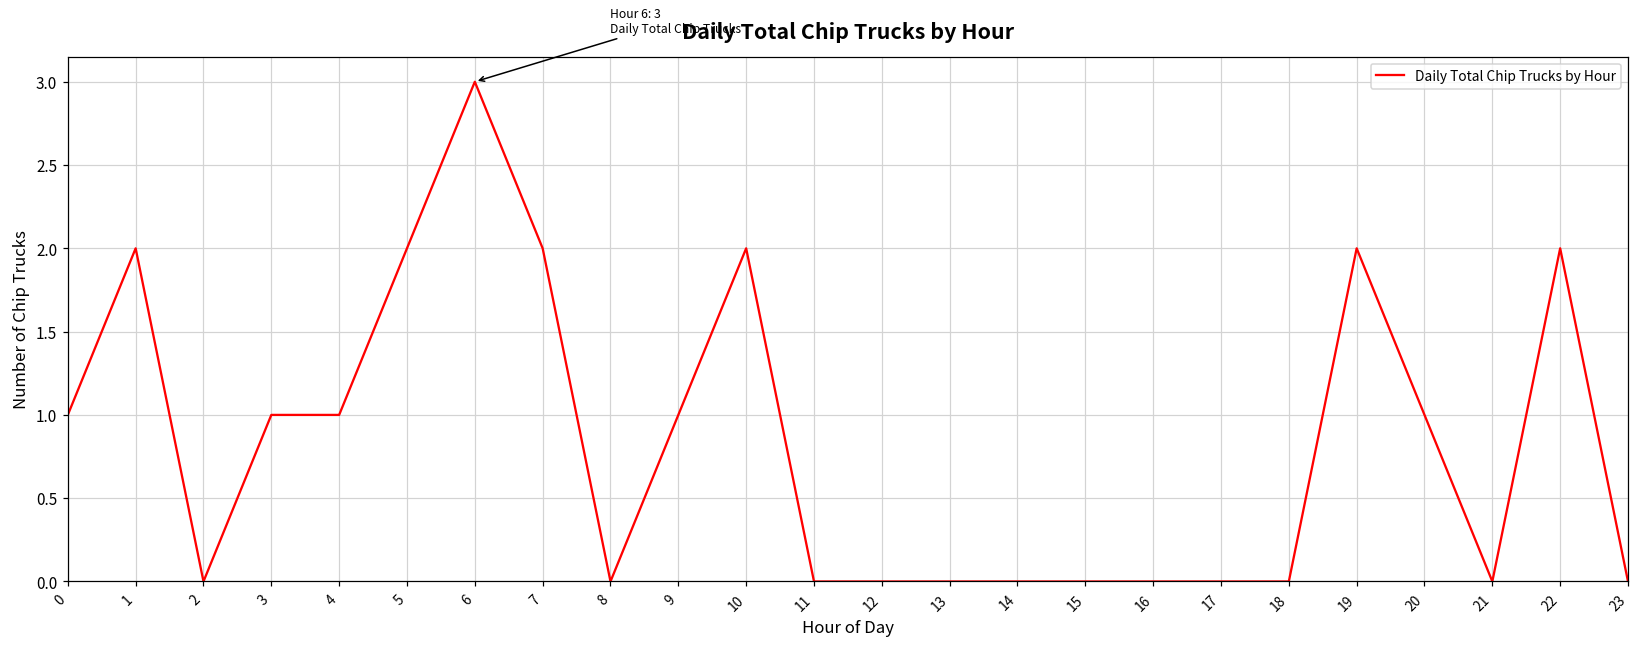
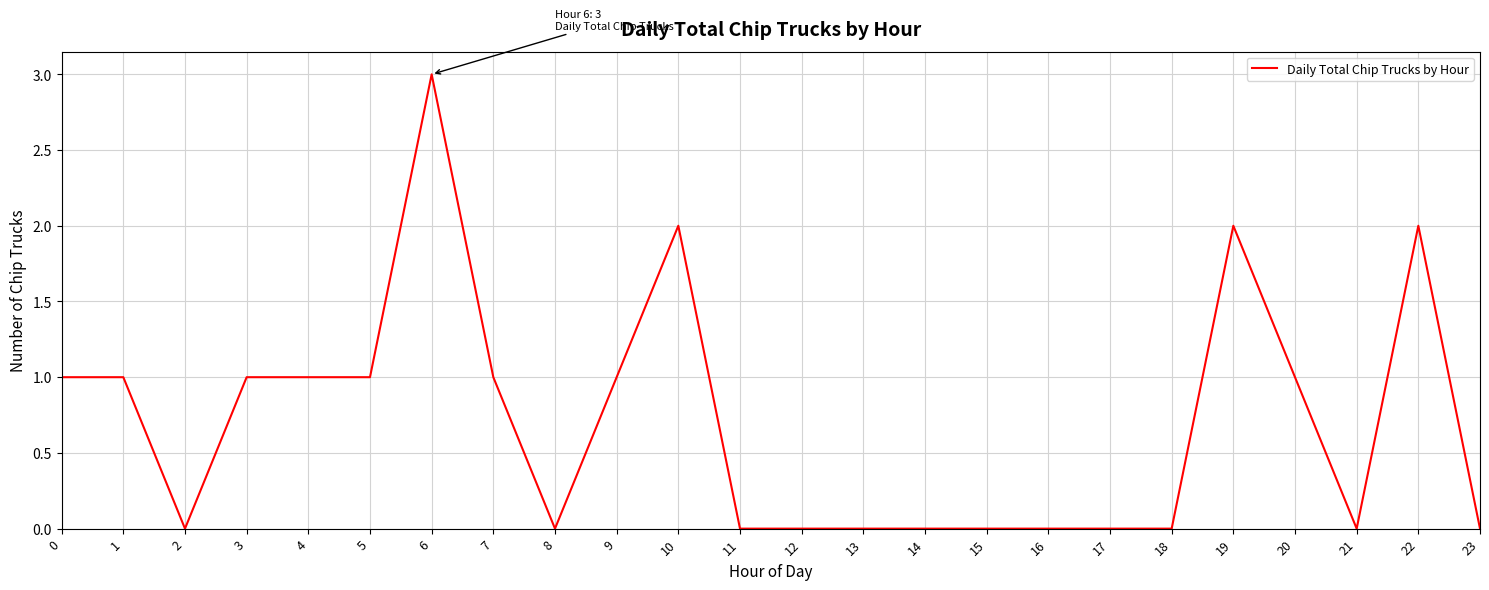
  {
    "0": 1,
-   "1": 2,
+   "1": 1,
    "2": 0,
    "3": 1,
    "4": 1,
-   "5": 2,
-   "7": 2,
+   "5": 1,
+   "7": 1,
    "8": 0,
    "9": 1,
    "10": 2,
    "11": 0,
    "12": 0,
    "13": 0,
    "14": 0,
    "15": 0,
    "16": 0,
    "17": 0,
    "18": 0,
    "19": 2,
    "20": 1,
    "21": 0,
    "22": 2,
    "23": 0
  }
